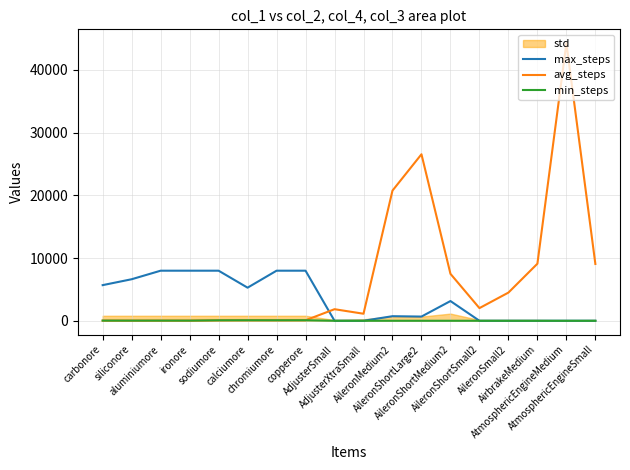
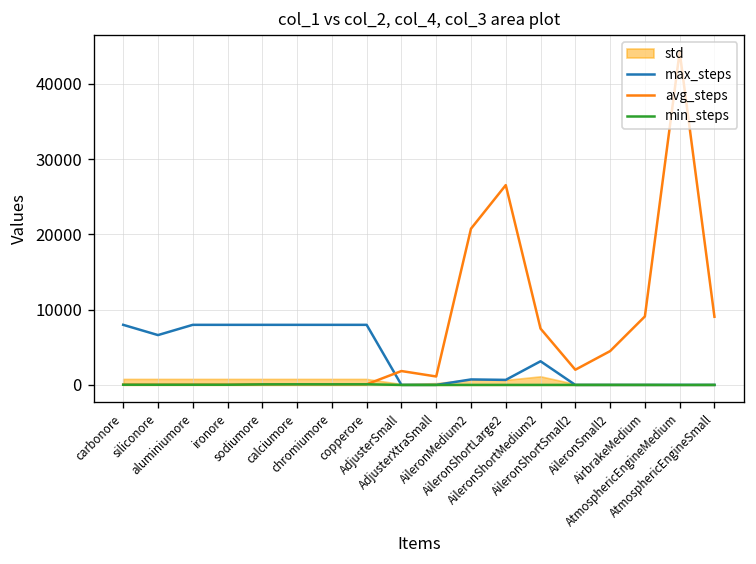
  {
    "max_steps": {
-     "carbonore": 6000,
+     "carbonore": 8000,
      "siliconore": 7000,
      "aluminiumore": 8000,
      "ironore": 8000,
      "sodiumore": 8000,
-     "calciumore": 5000,
+     "calciumore": 8000,
      "chromiumore": 8000,
      "copperore": 8000,
      "AileronShortMedium2": 3000
    },
    "min_steps": {
      "AileronMedium2": 0,
      "AileronShortLarge2": 0,
      "AileronShortMedium2": 0
    }
  }
